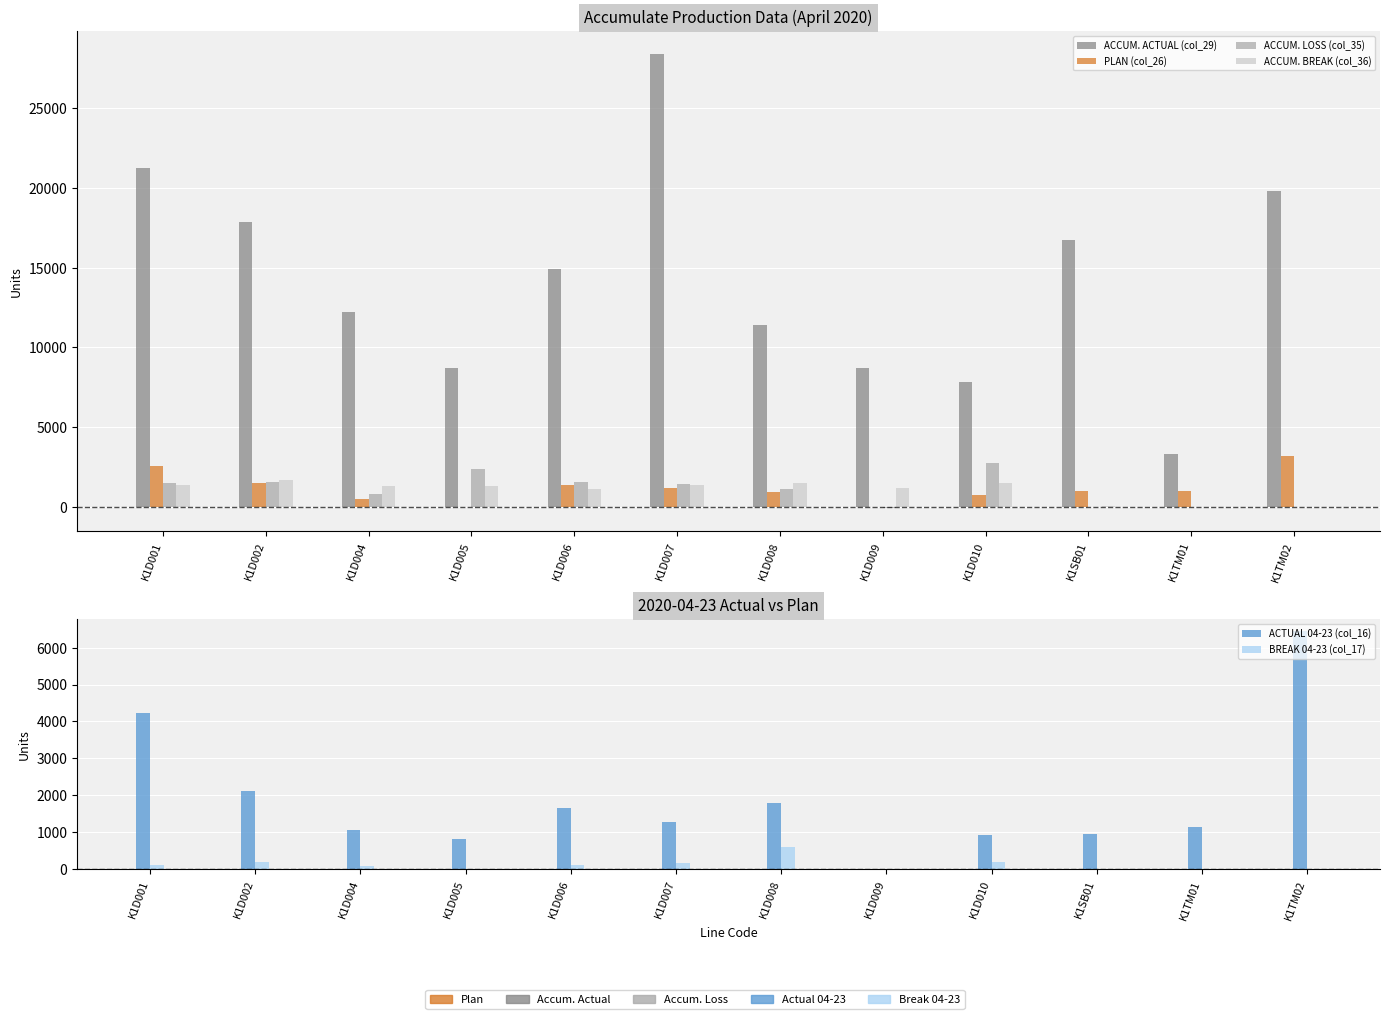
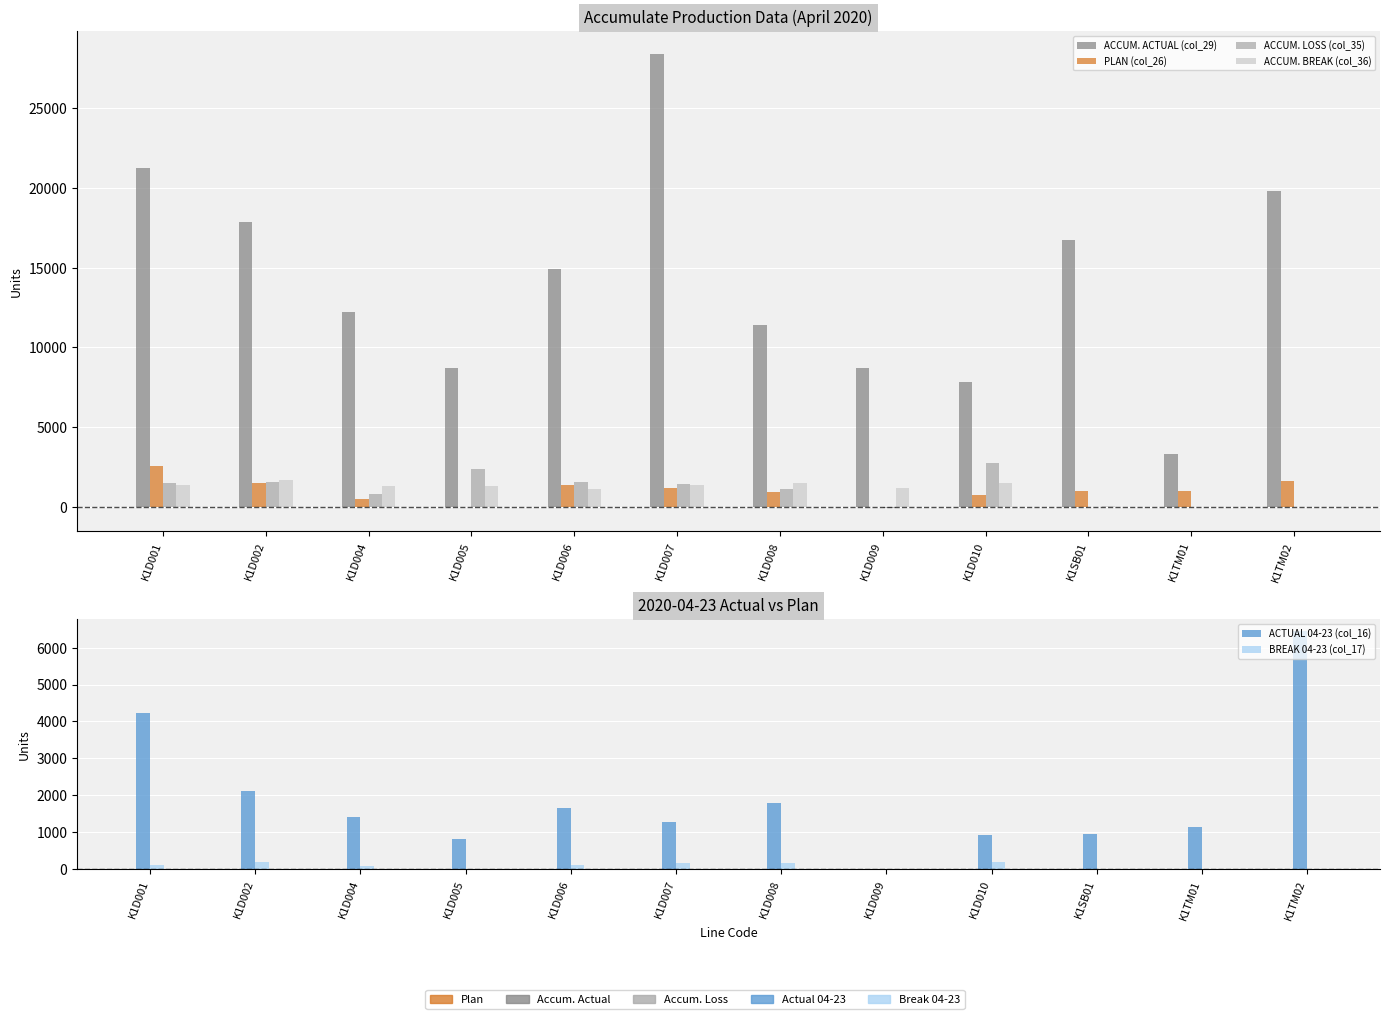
  {
    "Accumulate Production Data (April 2020)": {
      "PLAN (col_26)": {
        "K1D001": 2500,
        "K1D002": 1500,
        "K1D004": 500,
        "K1D005": 0,
        "K1D006": 1400,
        "K1D007": 1200,
        "K1D008": 900,
        "K1D009": 0,
        "K1D010": 700,
        "K1SB01": 1000,
        "K1TM01": 1000,
-       "K1TM02": 3200
+       "K1TM02": 1600
      }
    },
    "2020-04-23 Actual vs Plan": {
      "ACTUAL 04-23 (col_16)": {
        "K1D001": 4200,
        "K1D002": 2100,
-       "K1D004": 1100,
+       "K1D004": 1400,
        "K1D005": 800,
        "K1D006": 1700,
        "K1D007": 1300,
        "K1D008": 1800,
        "K1D009": 0,
        "K1D010": 900,
        "K1SB01": 900,
        "K1TM01": 1100
      },
      "BREAK 04-23 (col_17)": {
        "K1D001": 100,
        "K1D002": 200,
        "K1D004": 100,
        "K1D005": 0,
        "K1D006": 100,
        "K1D007": 200,
-       "K1D008": 600,
+       "K1D008": 200,
        "K1D009": 0,
        "K1D010": 200,
        "K1SB01": 0,
        "K1TM01": 0,
        "K1TM02": 0
      }
    }
  }
